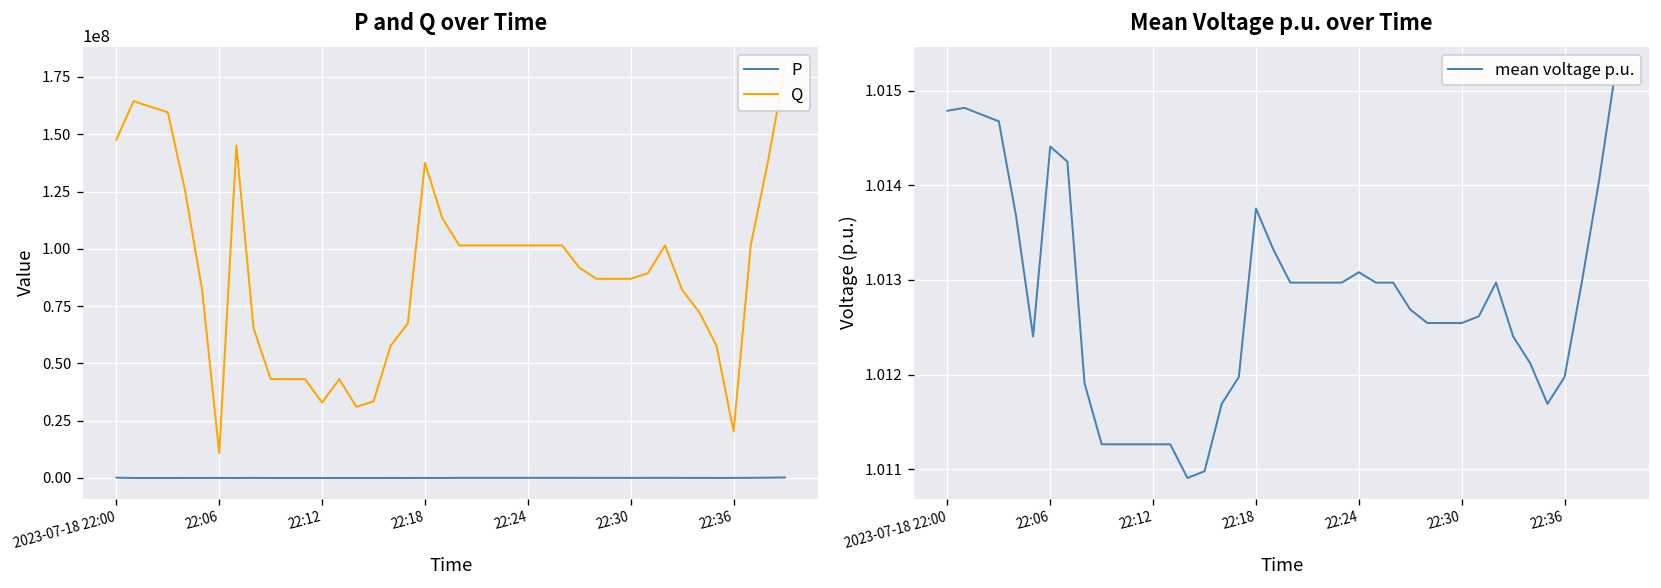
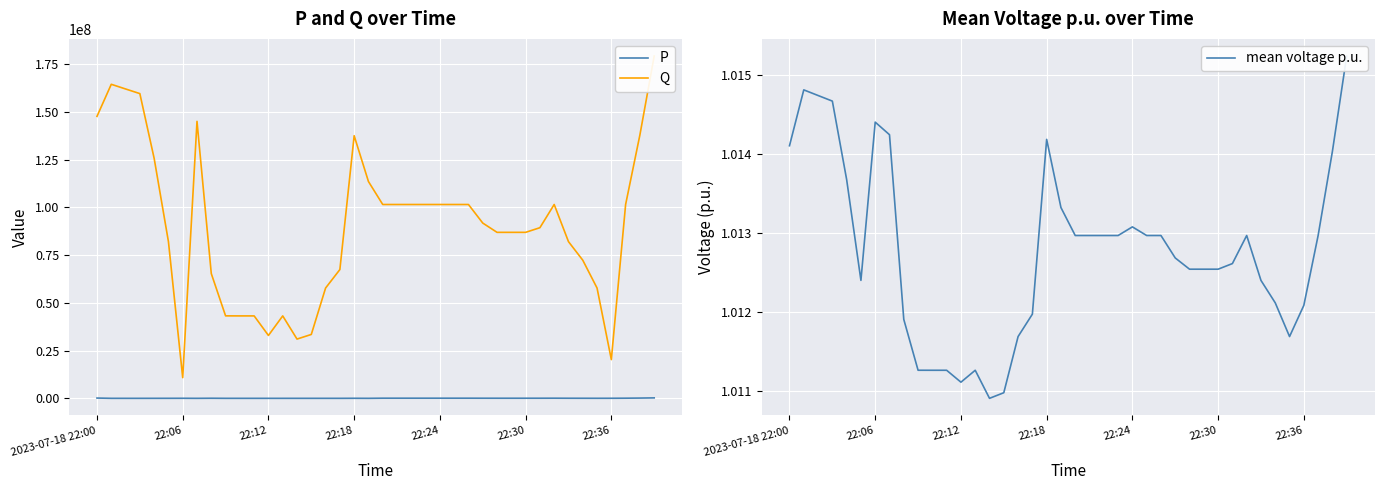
  {
    "P and Q over Time": {
      "P": {
        "2023-07-18 22:00": 0,
        "22:06": 0,
        "22:12": 0,
        "22:18": 0,
        "22:24": 0,
        "22:30": 0,
        "22:36": 0
      },
      "Q": {
        "2023-07-18 22:00": 148000000,
        "22:06": 11000000,
        "22:12": 33000000,
        "22:18": 138000000,
        "22:24": 102000000,
        "22:30": 87000000,
        "22:36": 20000000
      }
    },
    "Mean Voltage p.u. over Time": {
-     "2023-07-18 22:00": 1.0148,
+     "2023-07-18 22:00": 1.0141,
      "22:06": 1.0144,
-     "22:12": 1.0113,
-     "22:18": 1.0138,
+     "22:12": 1.0111,
+     "22:18": 1.0142,
      "22:24": 1.0131,
      "22:30": 1.0125,
-     "22:36": 1.0120
+     "22:36": 1.0121
    }
  }
